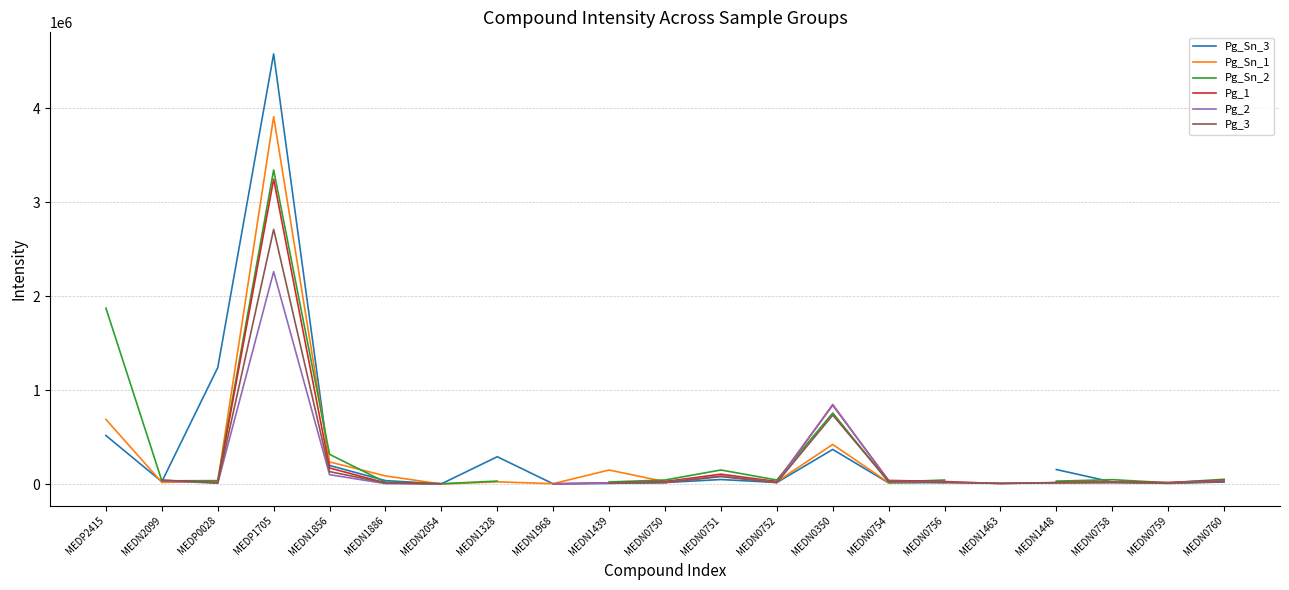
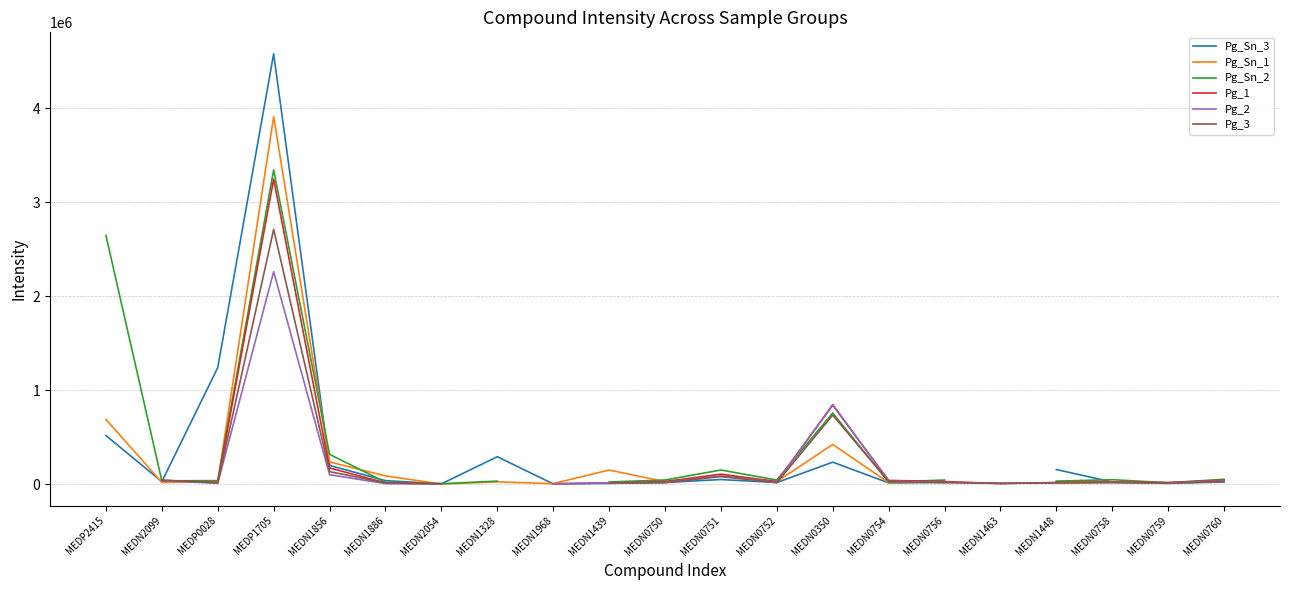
  {
    "Pg_Sn_3": {
      "MEDP2415": 500000,
      "MEDP0028": 1200000,
      "MEDP1705": 4600000,
      "MEDN1328": 300000,
      "MEDN0751": 0,
-     "MEDN0350": 400000,
+     "MEDN0350": 200000,
      "MEDN1448": 200000
    },
    "Pg_Sn_1": {
      "MEDP2415": 700000,
      "MEDP1705": 3900000,
      "MEDN1856": 200000,
      "MEDN1886": 100000,
      "MEDN1439": 200000,
      "MEDN0350": 400000
    },
    "Pg_Sn_2": {
-     "MEDP2415": 1900000,
+     "MEDP2415": 2600000,
      "MEDP1705": 3300000,
      "MEDN1856": 300000,
      "MEDN0751": 200000
    },
    "Pg_1": {
      "MEDP1705": 3200000
    },
    "Pg_2": {
      "MEDP1705": 2300000,
      "MEDN1856": 100000
    },
    "Pg_3": {
      "MEDP1705": 2700000,
      "MEDN1856": 100000
    }
  }
